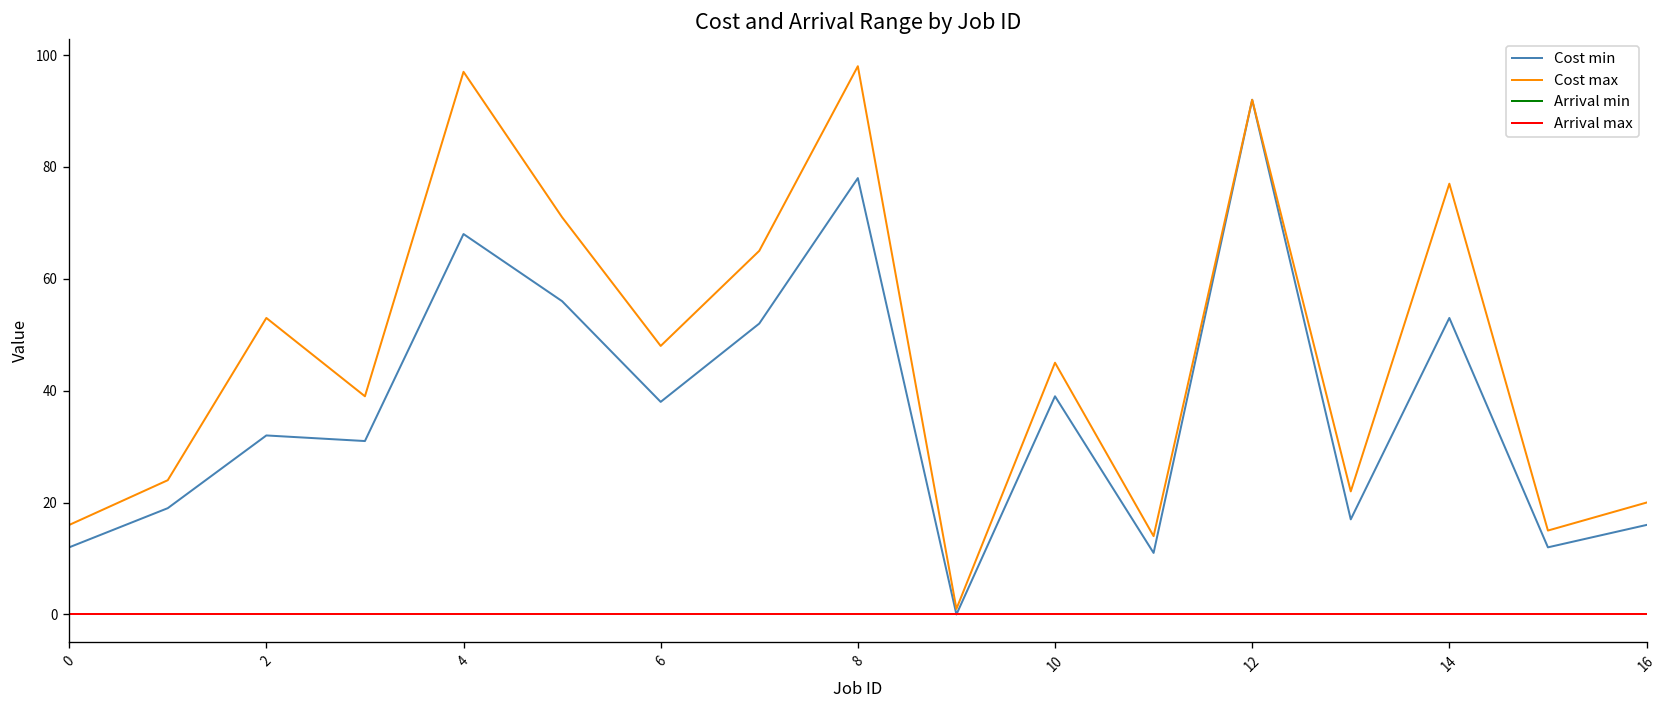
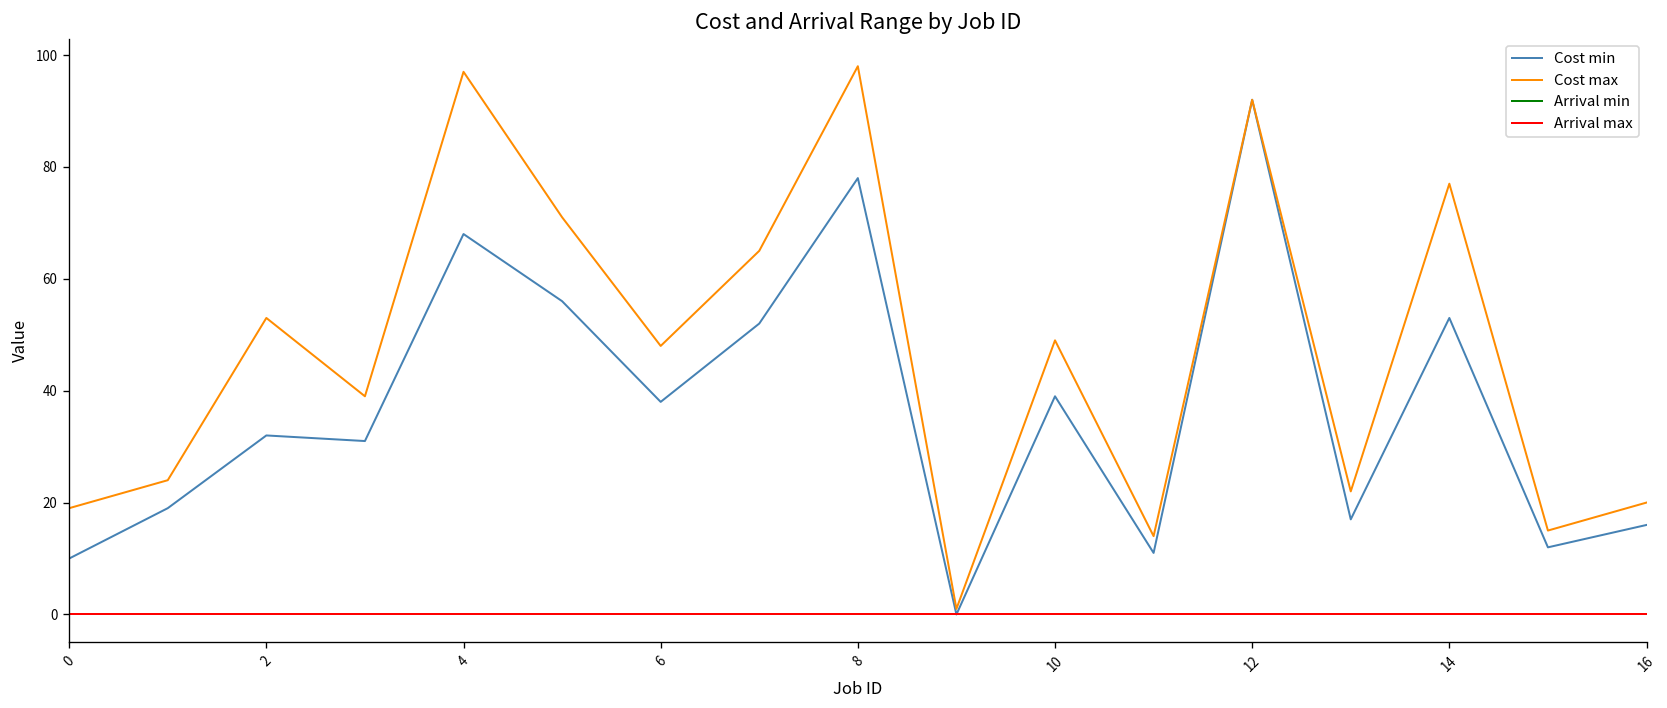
  {
    "Cost min": {
-     "0": 12,
+     "0": 10,
      "2": 32,
      "4": 68,
      "6": 38,
      "8": 78,
      "10": 39,
      "14": 53,
      "16": 16
    },
    "Cost max": {
-     "0": 16,
+     "0": 19,
      "2": 53,
      "4": 97,
      "6": 48,
      "8": 98,
-     "10": 45,
+     "10": 49,
      "14": 77,
      "16": 20
    },
    "Arrival max": {
      "0": 0,
      "2": 0,
      "4": 0,
      "6": 0,
      "8": 0,
      "10": 0,
      "12": 0,
      "14": 0,
      "16": 0
    }
  }
